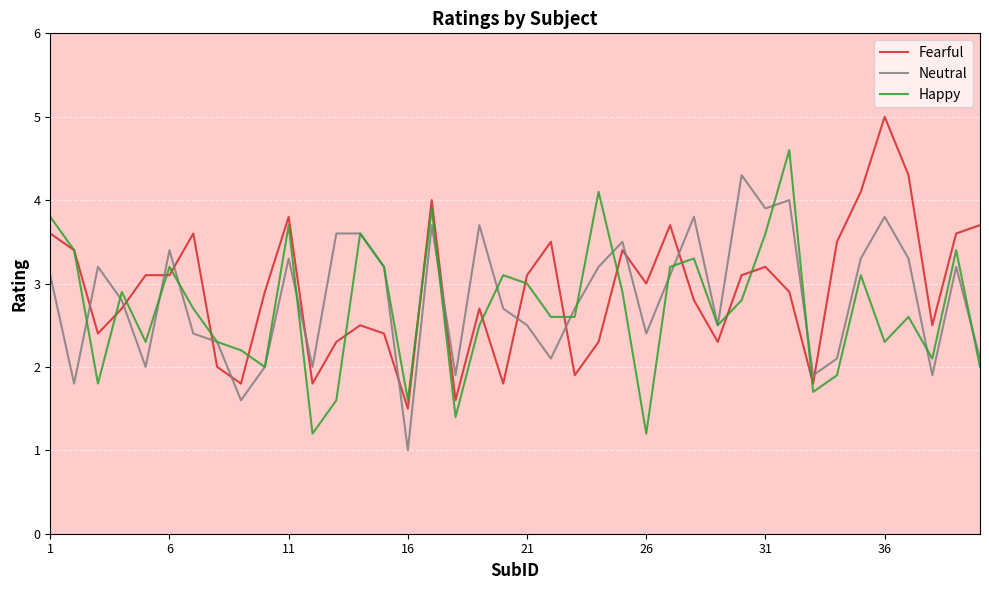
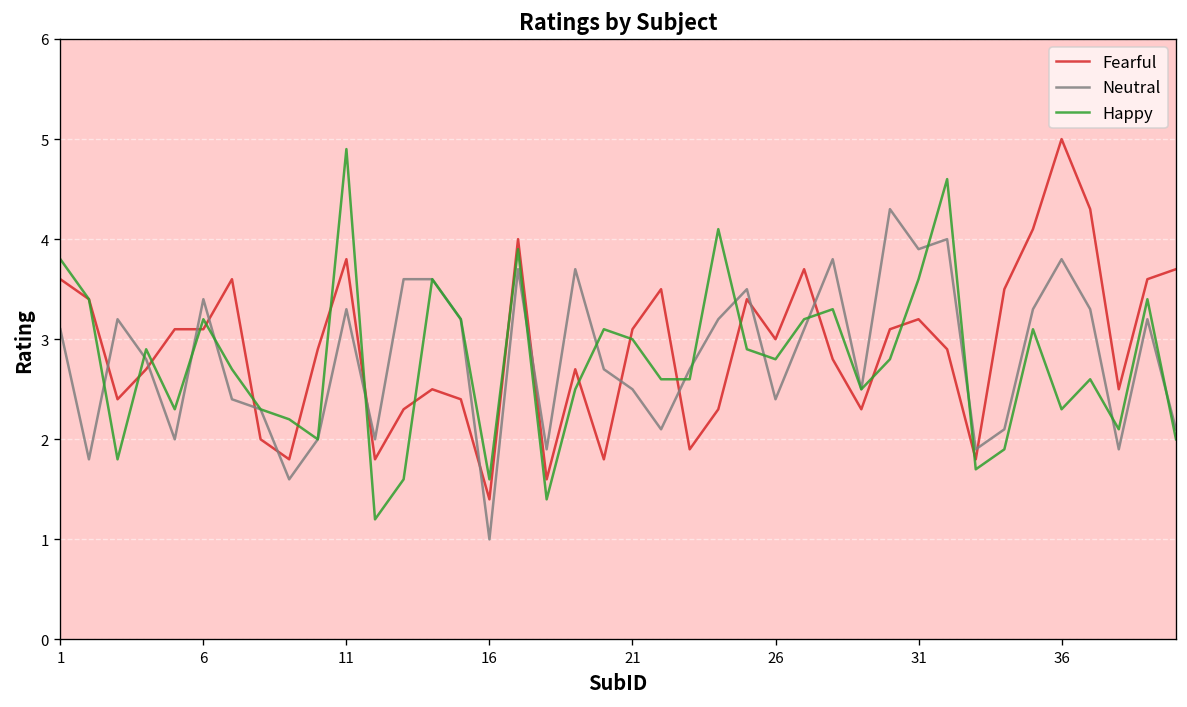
  {
    "Fearful": {
      "1": 3.6,
      "6": 3.1,
      "11": 3.8,
-     "16": 1.5,
+     "16": 1.4,
      "21": 3.1,
      "26": 3.0,
      "31": 3.2,
      "36": 5.0
    },
    "Neutral": {
      "1": 3.1,
      "6": 3.4,
      "11": 3.3,
      "16": 1.0,
      "21": 2.5,
      "26": 2.4,
      "31": 3.9,
      "36": 3.8
    },
    "Happy": {
      "1": 3.8,
      "6": 3.2,
-     "11": 3.7,
+     "11": 4.9,
      "16": 1.6,
      "21": 3.0,
-     "26": 1.2,
+     "26": 2.8,
      "31": 3.6,
      "36": 2.3
    }
  }
